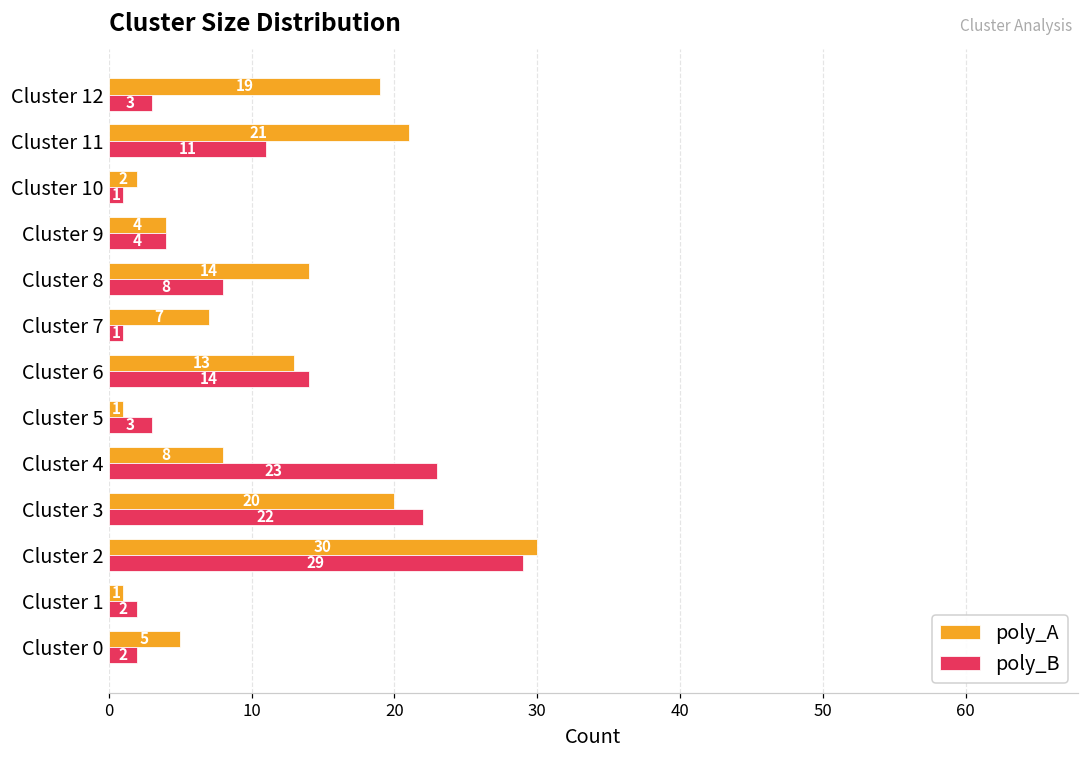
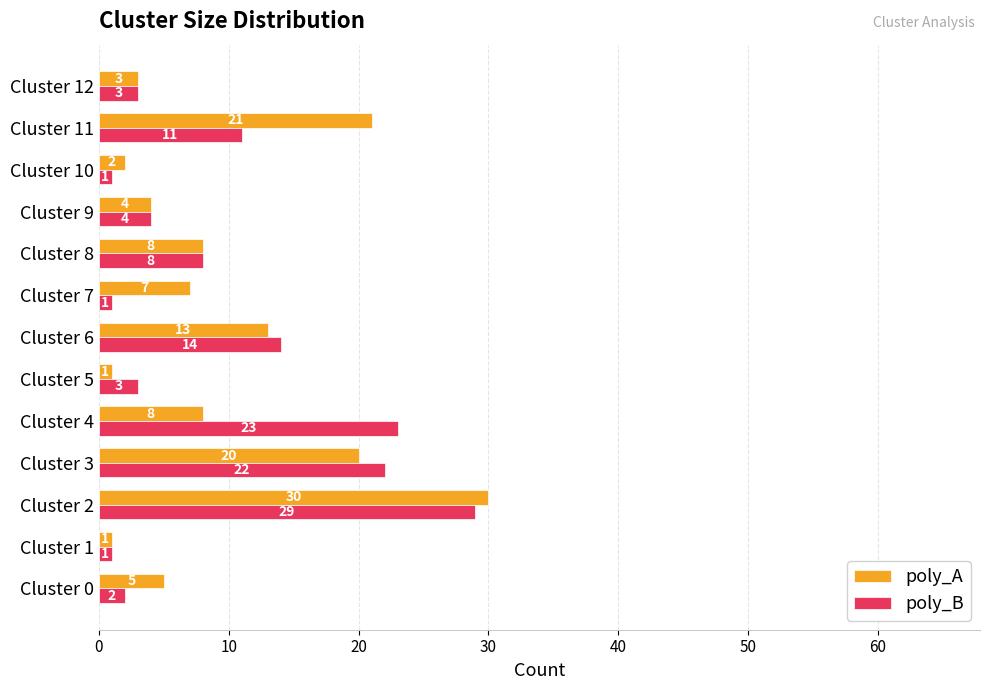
  {
    "poly_A": {
-     "Cluster 12": 19,
+     "Cluster 12": 3,
      "Cluster 11": 21,
      "Cluster 10": 2,
      "Cluster 9": 4,
-     "Cluster 8": 14,
+     "Cluster 8": 8,
      "Cluster 7": 7,
      "Cluster 6": 13,
      "Cluster 5": 1,
      "Cluster 4": 8,
      "Cluster 3": 20,
      "Cluster 2": 30,
      "Cluster 1": 1,
      "Cluster 0": 5
    },
    "poly_B": {
      "Cluster 12": 3,
      "Cluster 11": 11,
      "Cluster 10": 1,
      "Cluster 9": 4,
      "Cluster 8": 8,
      "Cluster 7": 1,
      "Cluster 6": 14,
      "Cluster 5": 3,
      "Cluster 4": 23,
      "Cluster 3": 22,
      "Cluster 2": 29,
-     "Cluster 1": 2,
+     "Cluster 1": 1,
      "Cluster 0": 2
    }
  }
